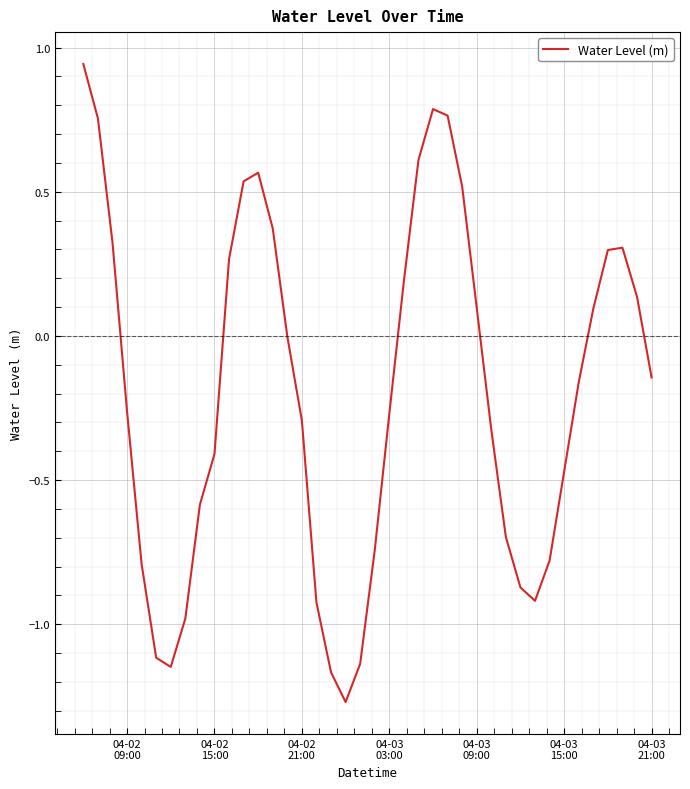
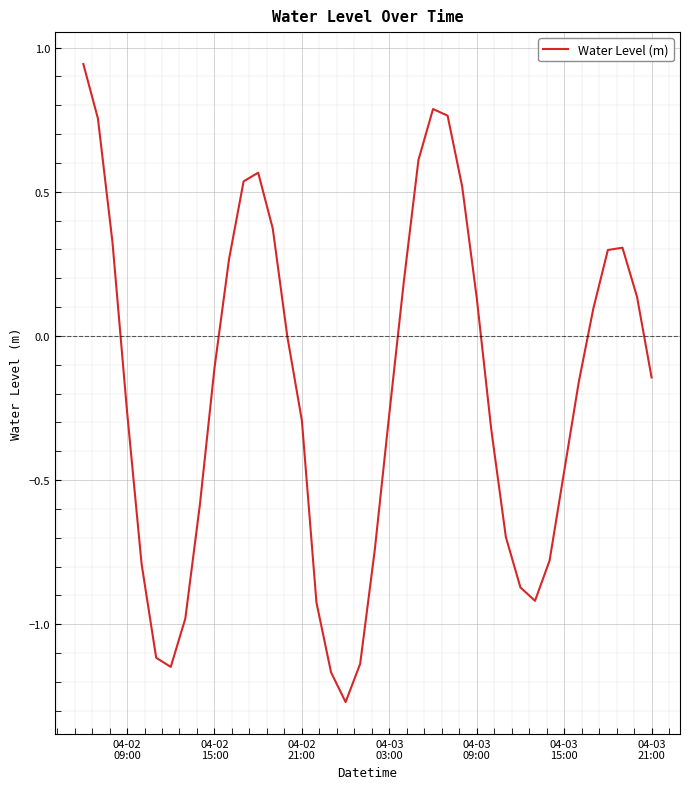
  {
    "04-02 09:00": -0.26,
-   "04-02 15:00": -0.41,
+   "04-02 15:00": -0.11,
    "04-02 21:00": -0.29,
    "04-03 03:00": -0.27,
-   "04-03 09:00": 0.10,
+   "04-03 09:00": 0.13,
    "04-03 15:00": -0.47,
    "04-03 21:00": -0.14
  }
